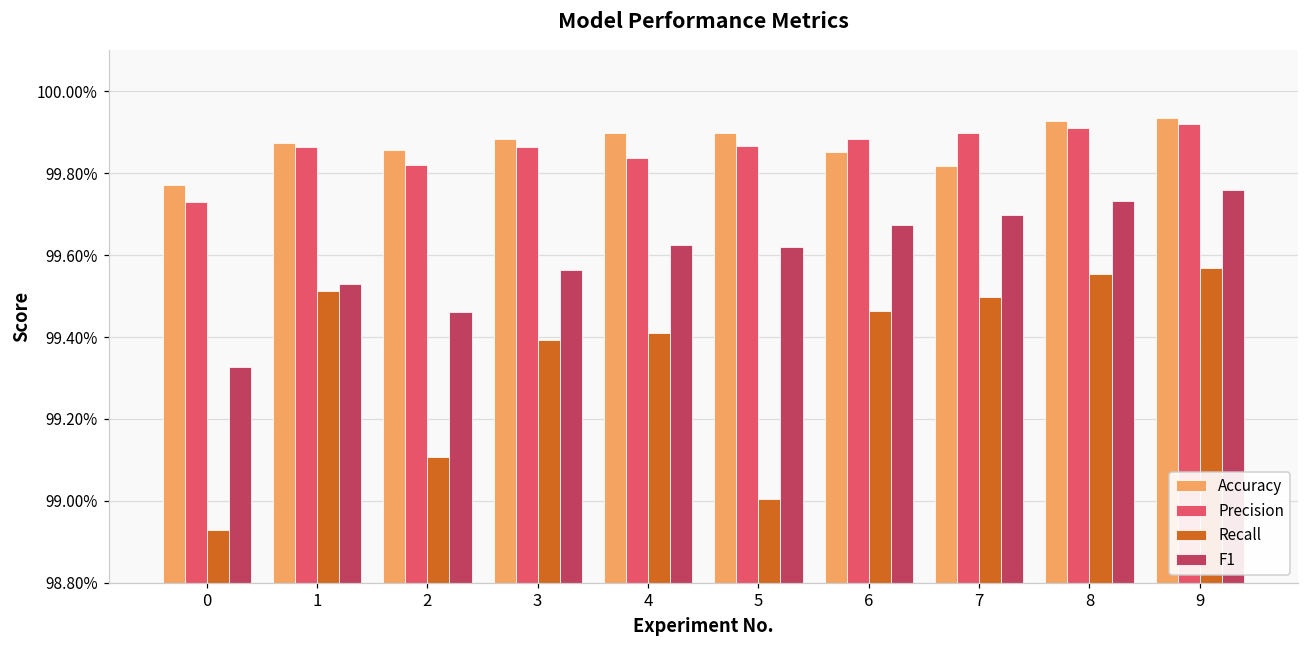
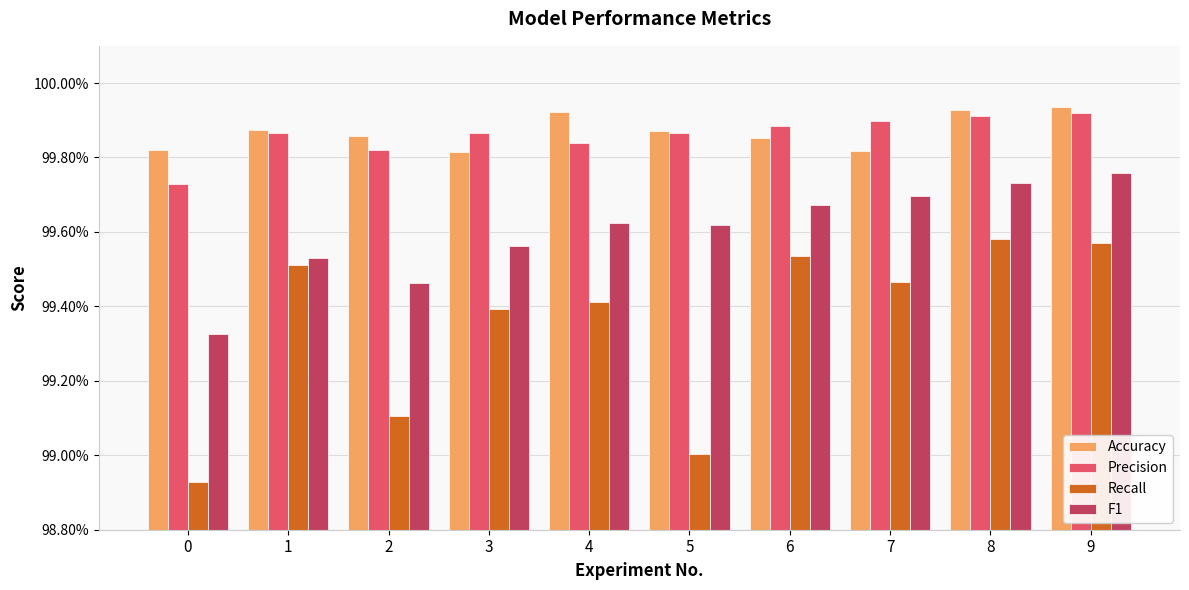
  {
    "Accuracy": {
-     "0": "99.77%",
+     "0": "99.82%",
      "1": "99.87%",
      "2": "99.86%",
-     "3": "99.88%",
-     "4": "99.90%",
-     "5": "99.90%",
+     "3": "99.81%",
+     "4": "99.92%",
+     "5": "99.87%",
      "6": "99.85%",
      "7": "99.82%",
      "8": "99.93%",
      "9": "99.94%"
    },
    "Recall": {
      "0": "98.93%",
      "1": "99.51%",
      "2": "99.11%",
      "3": "99.39%",
      "4": "99.41%",
      "5": "99.00%",
-     "6": "99.46%",
-     "7": "99.50%",
-     "8": "99.55%",
+     "6": "99.53%",
+     "7": "99.47%",
+     "8": "99.58%",
      "9": "99.57%"
    }
  }
